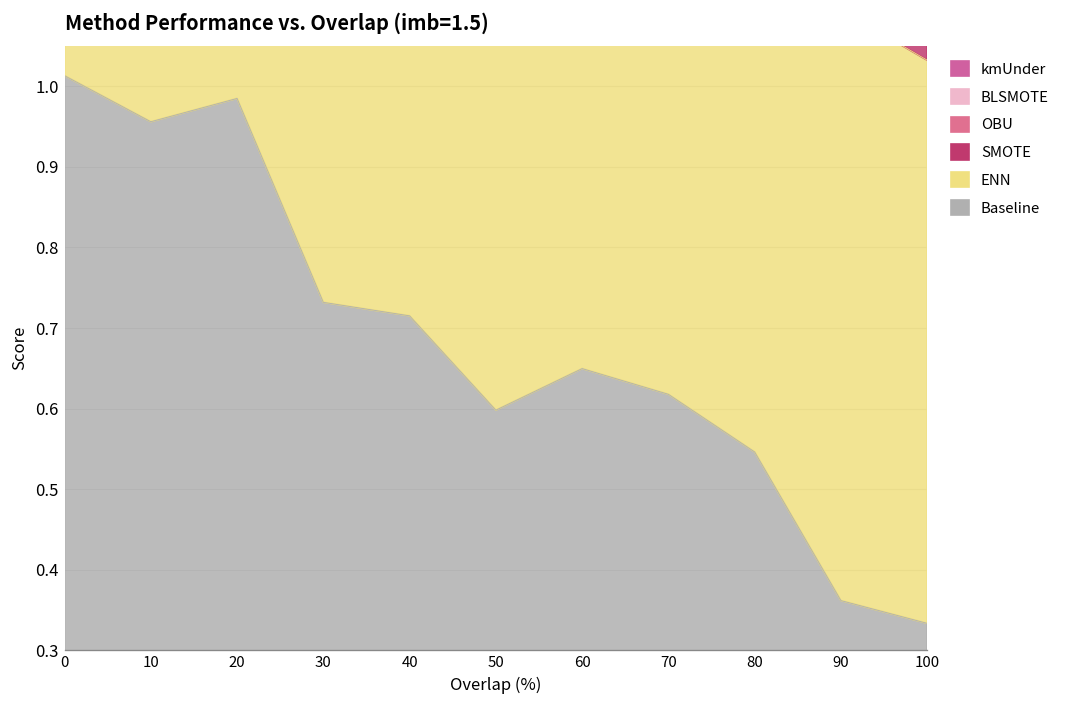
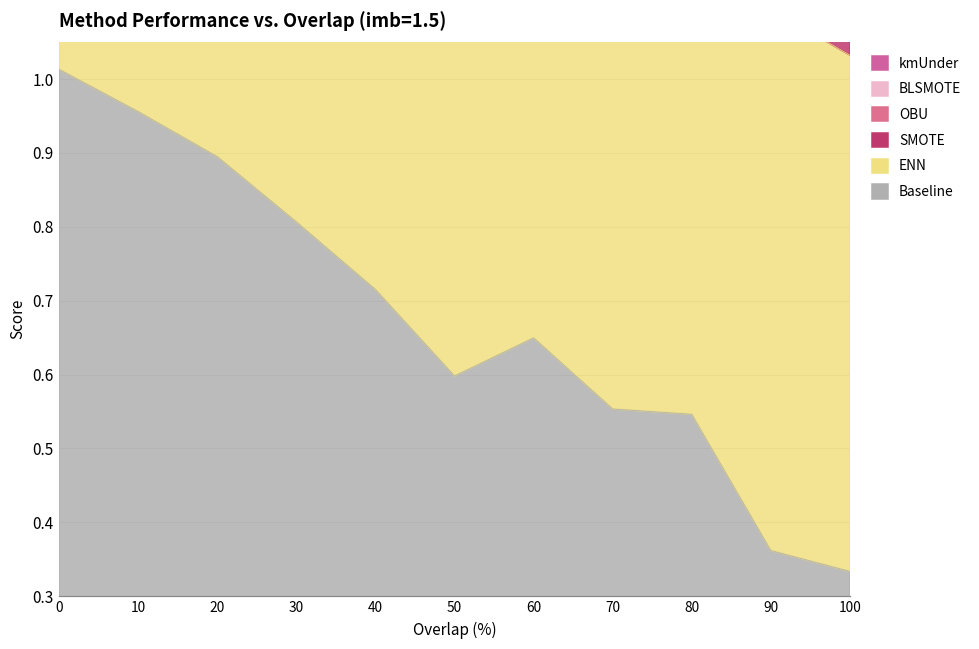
  {
    "Baseline": {
      "0": 1.01,
      "10": 0.96,
-     "20": 0.99,
-     "30": 0.73,
+     "20": 0.90,
+     "30": 0.81,
      "40": 0.72,
      "50": 0.60,
      "60": 0.65,
-     "70": 0.62,
+     "70": 0.55,
      "80": 0.55,
      "90": 0.36,
      "100": 0.33
    },
    "ENN": {
      "100": 0.70
    }
  }
